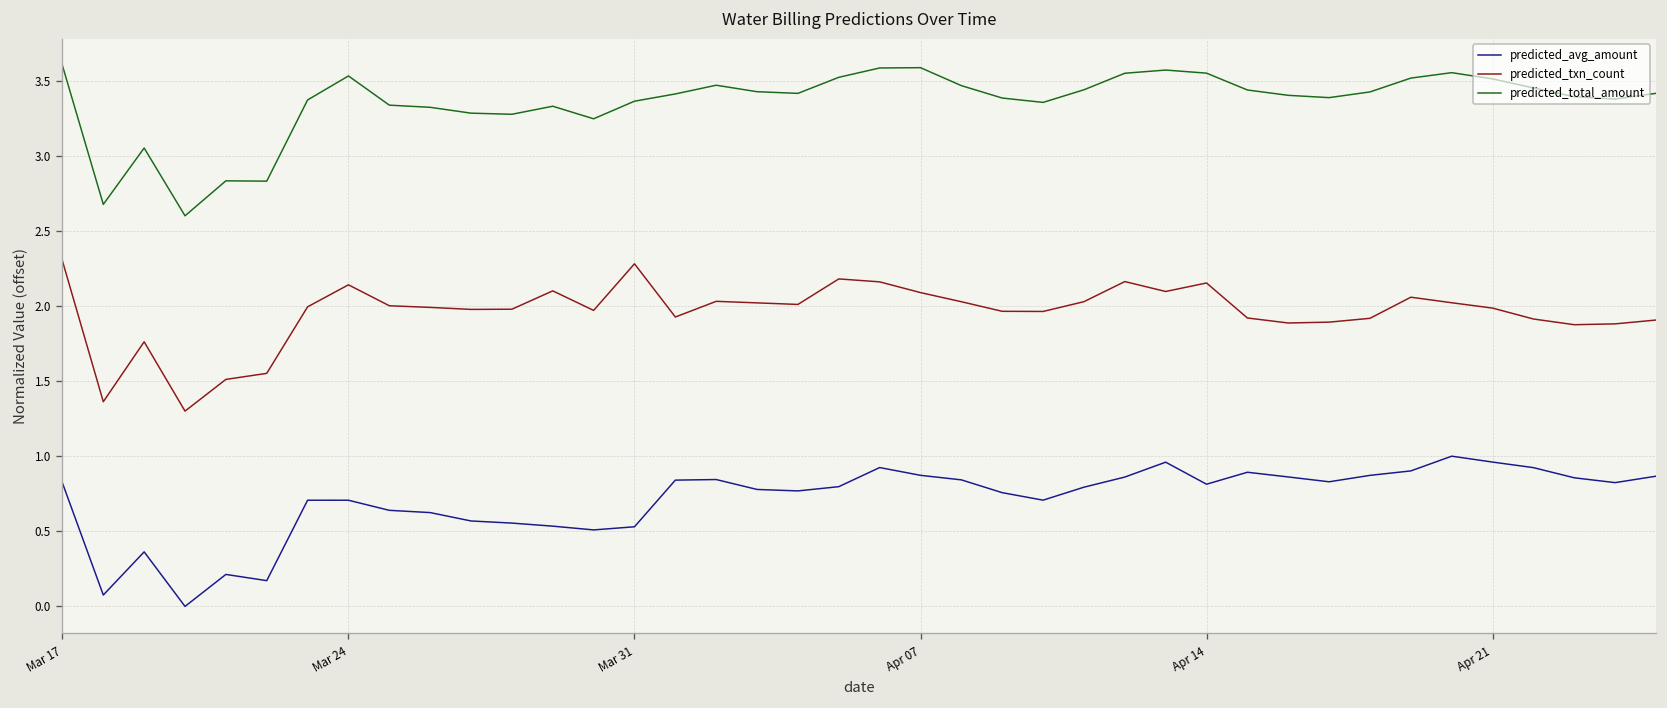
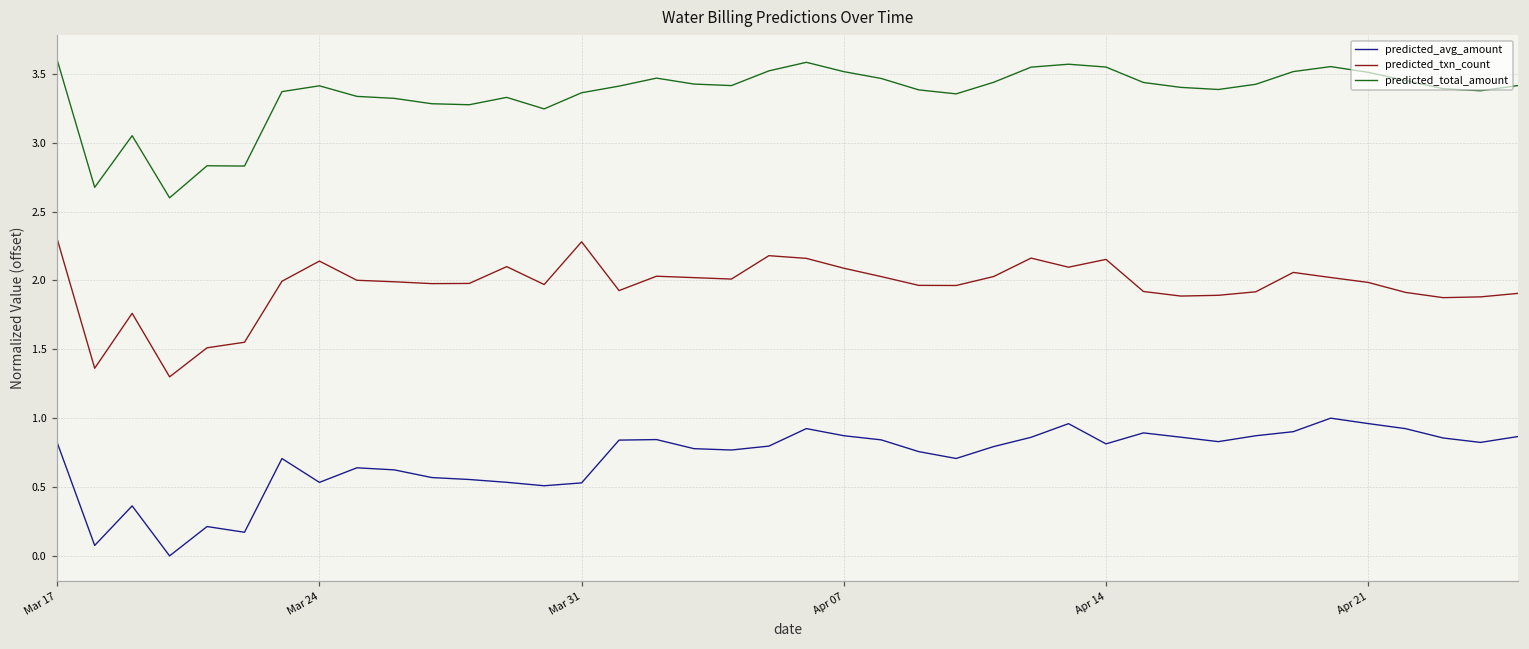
  {
    "predicted_avg_amount": {
      "Mar 17": 0.82,
-     "Mar 24": 0.71,
+     "Mar 24": 0.53,
      "Mar 31": 0.53,
      "Apr 07": 0.87,
      "Apr 14": 0.81,
      "Apr 21": 0.96
    },
    "predicted_txn_count": {
      "Mar 17": 2.30,
      "Mar 24": 2.14,
      "Mar 31": 2.28,
      "Apr 07": 2.09,
      "Apr 14": 2.15,
      "Apr 21": 1.99
    },
    "predicted_total_amount": {
      "Mar 17": 3.60,
-     "Mar 24": 3.53,
+     "Mar 24": 3.41,
      "Mar 31": 3.36,
-     "Apr 07": 3.59,
+     "Apr 07": 3.52,
      "Apr 14": 3.55
    }
  }
